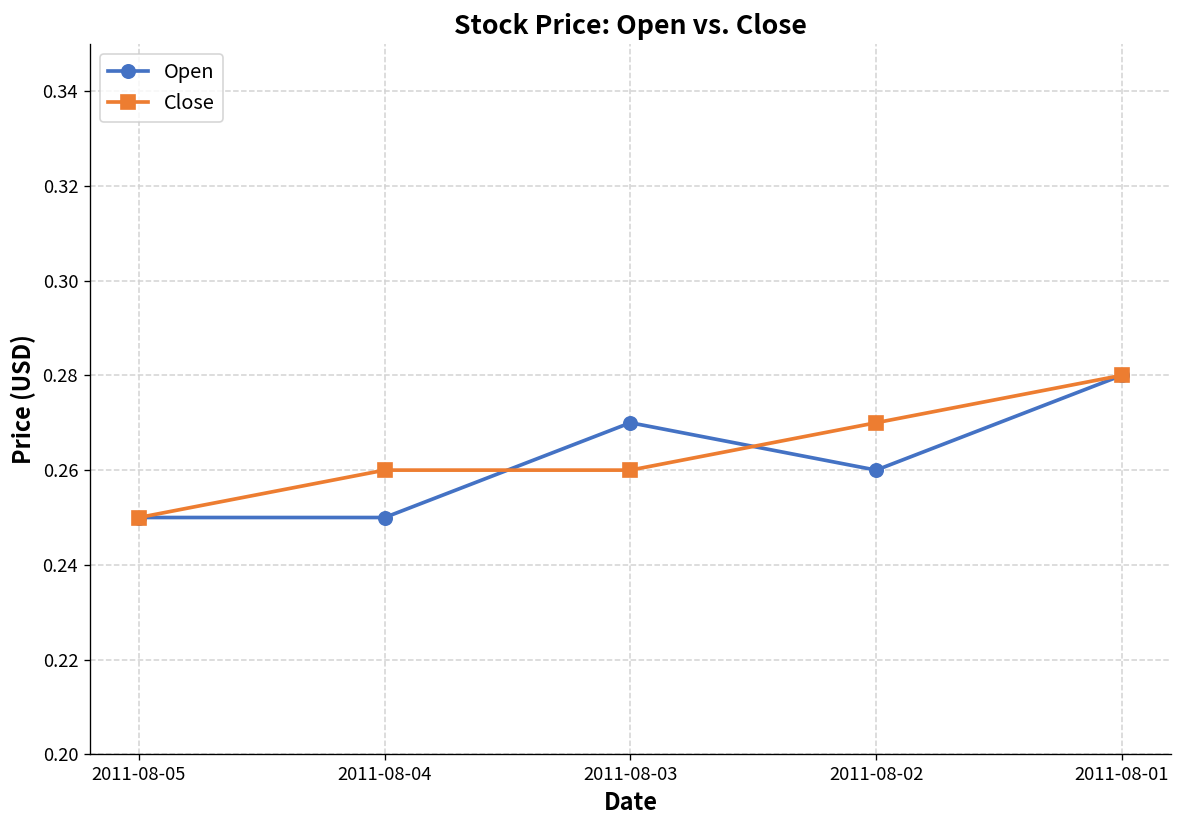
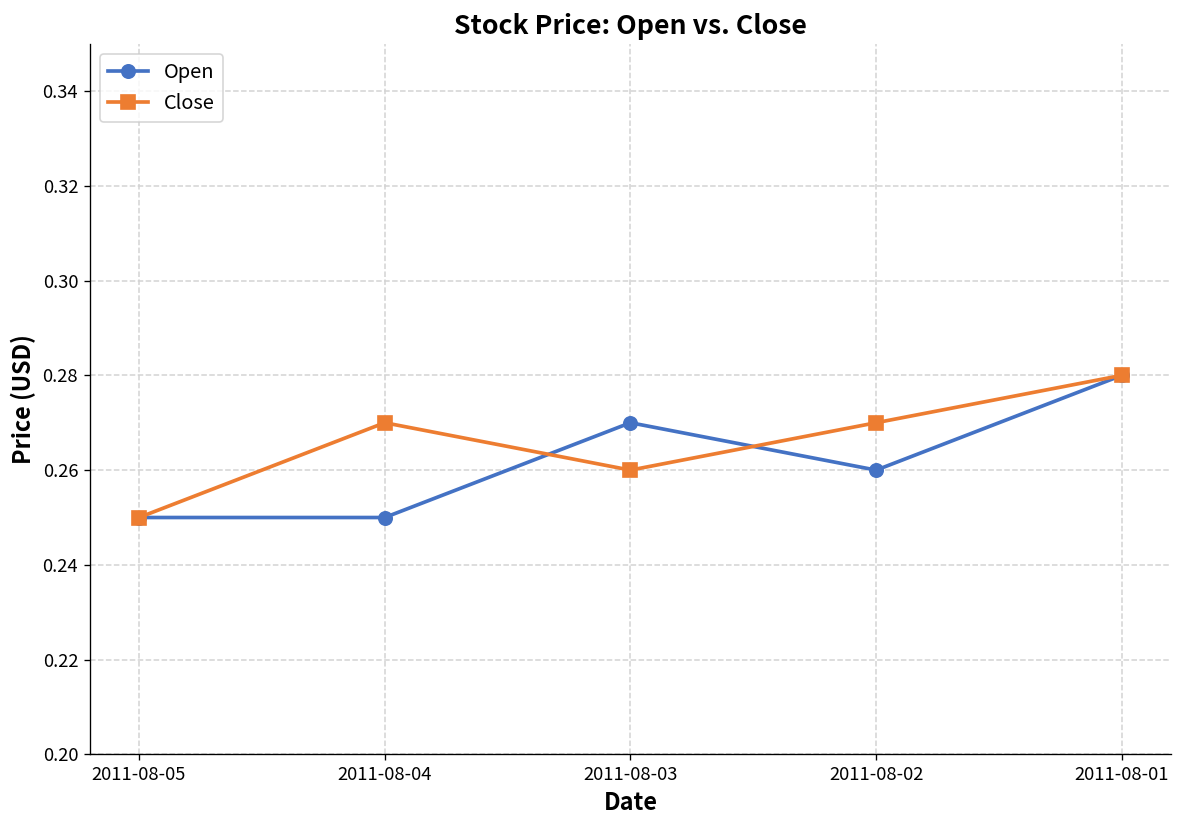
  {
    "Open": {
      "2011-08-04": 0.25,
      "2011-08-03": 0.27,
      "2011-08-02": 0.26
    },
    "Close": {
-     "2011-08-04": 0.26,
+     "2011-08-04": 0.27,
      "2011-08-03": 0.26,
      "2011-08-02": 0.27
    }
  }
